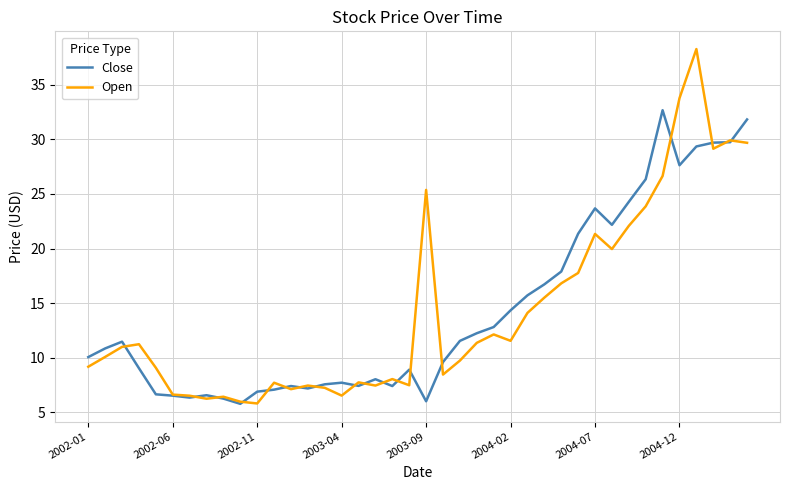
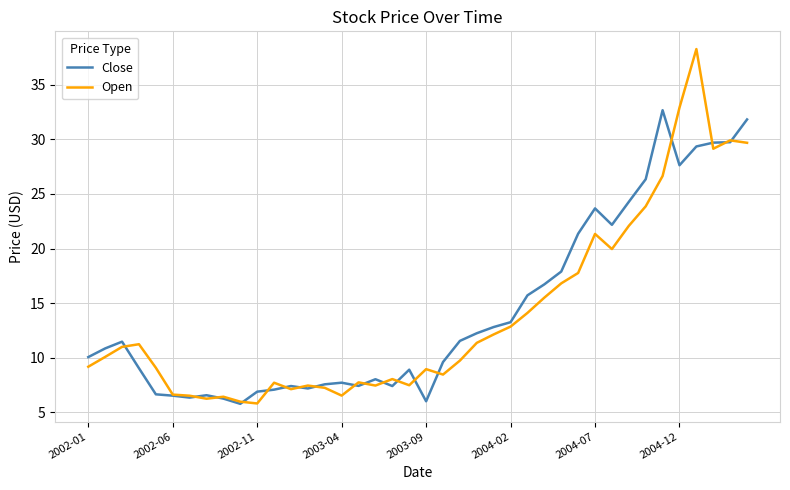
  {
    "Close": {
      "2002-01": 10.0,
      "2002-11": 6.9,
      "2003-04": 7.7,
      "2003-09": 6.0,
-     "2004-02": 14.3,
+     "2004-02": 13.2,
      "2004-07": 23.7,
      "2004-12": 27.6
    },
    "Open": {
      "2002-01": 9.2,
      "2002-11": 5.8,
      "2003-04": 6.5,
-     "2003-09": 25.4,
-     "2004-02": 11.5,
+     "2003-09": 8.9,
+     "2004-02": 12.8,
      "2004-07": 21.3,
-     "2004-12": 33.8
+     "2004-12": 32.9
    }
  }
